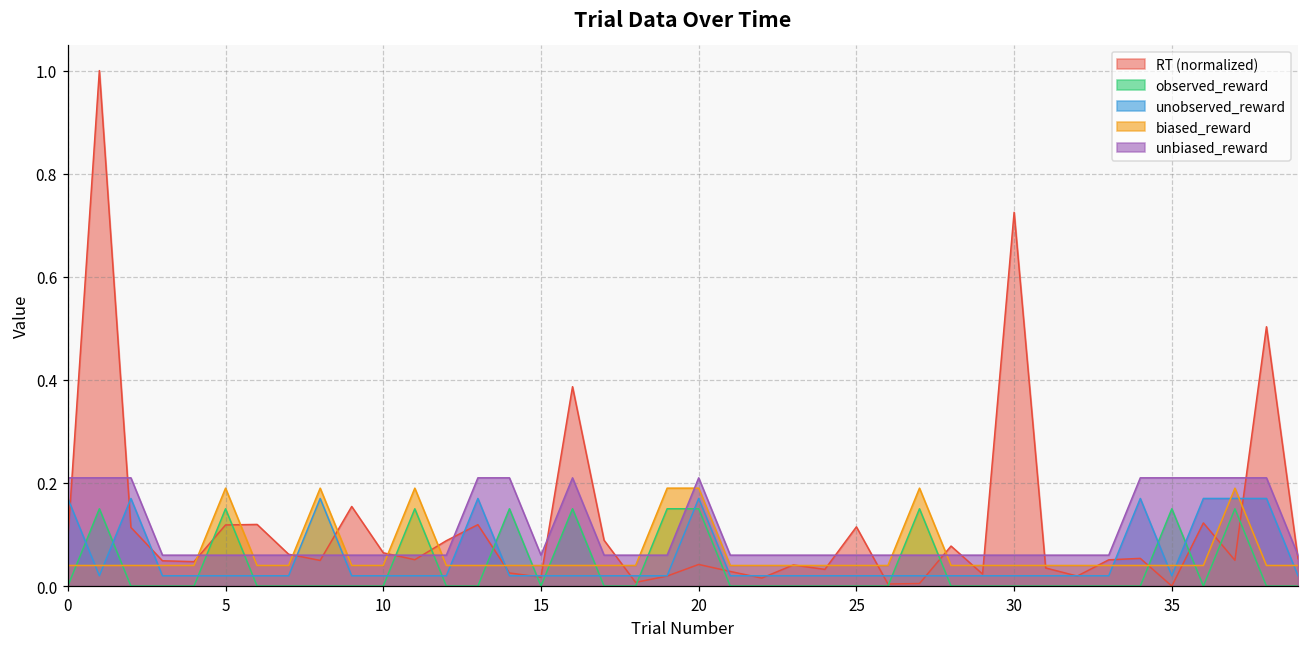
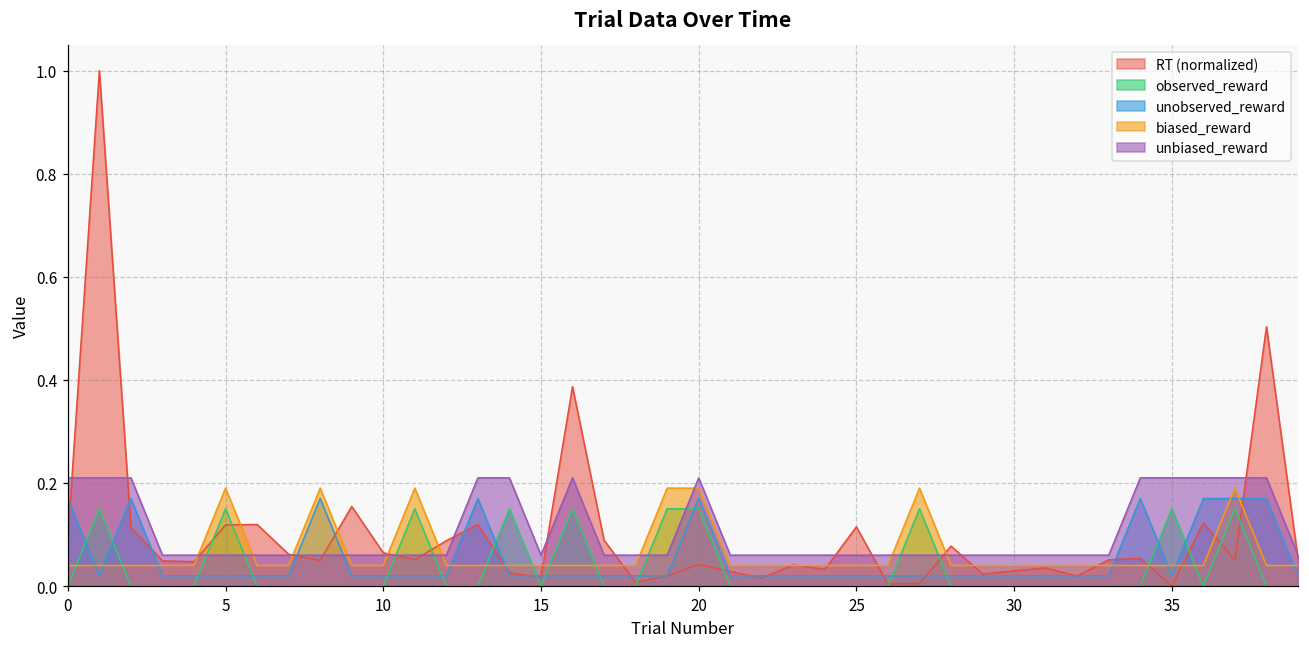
  {
    "RT (normalized)": {
      "0": 0.09,
      "5": 0.12,
      "20": 0.04,
      "25": 0.11,
-     "30": 0.73,
+     "30": 0.03,
      "35": 0.00
    },
    "observed_reward": {
      "0": 0.00,
      "5": 0.15,
      "10": 0.00,
      "15": 0.00,
      "20": 0.15,
      "25": 0.00,
      "30": 0.00,
      "35": 0.15
    },
    "unobserved_reward": {
      "0": 0.17,
      "5": 0.02,
      "10": 0.02,
      "20": 0.17,
      "25": 0.02,
      "30": 0.02,
      "35": 0.02
    },
    "biased_reward": {
      "0": 0.04,
      "5": 0.19,
      "10": 0.04,
      "15": 0.04,
      "20": 0.19,
      "25": 0.04,
      "30": 0.04,
      "35": 0.04
    },
    "unbiased_reward": {
      "0": 0.21,
      "5": 0.06,
      "15": 0.06,
      "20": 0.21,
      "25": 0.06,
      "30": 0.06,
      "35": 0.21
    }
  }
